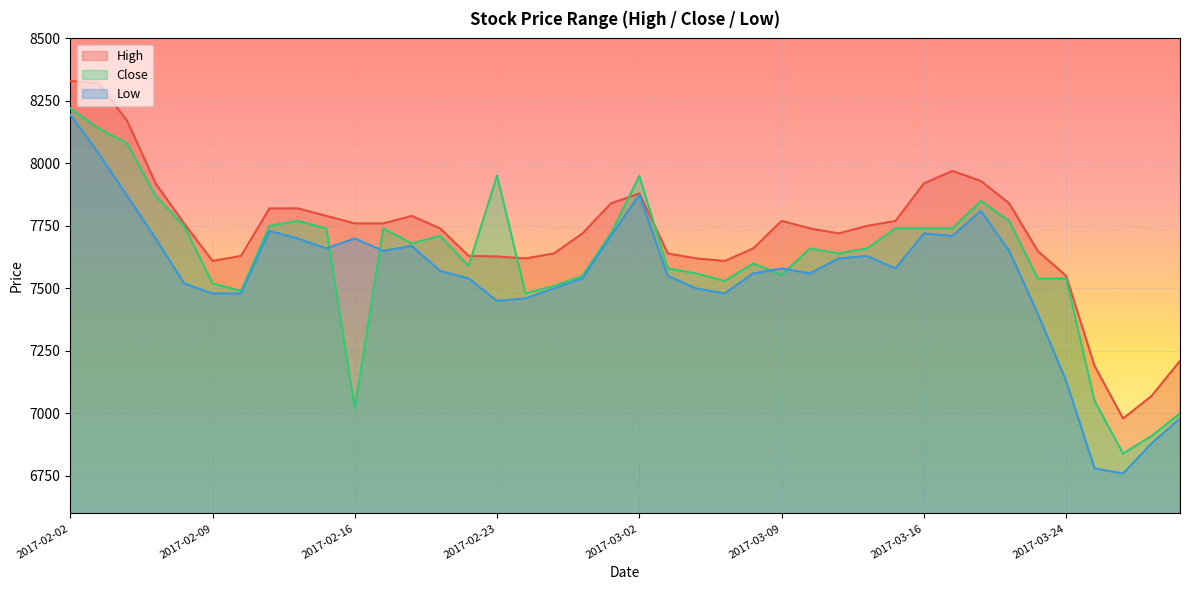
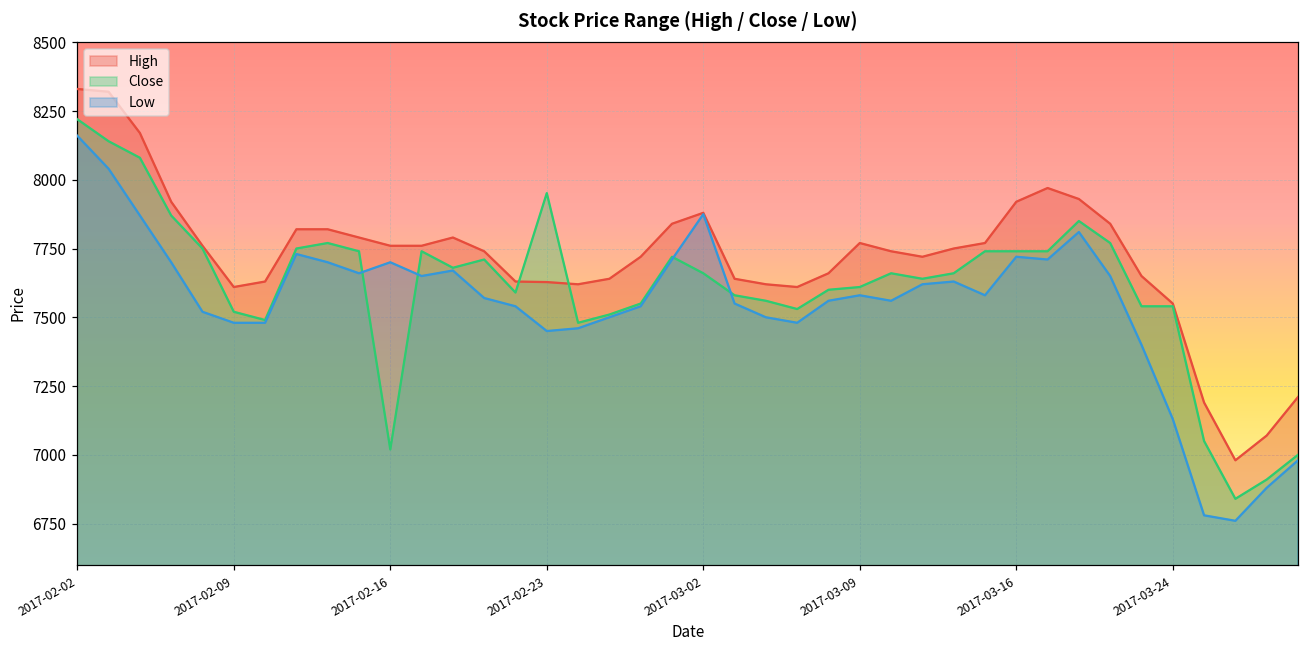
  {
    "High": {
      "2017-02-02": 8330,
      "2017-02-09": 7610,
      "2017-02-16": 7760,
      "2017-02-23": 7630,
      "2017-03-09": 7770,
      "2017-03-16": 7920
    },
    "Close": {
      "2017-02-02": 8220,
      "2017-02-09": 7520,
      "2017-02-16": 7020,
      "2017-02-23": 7950,
-     "2017-03-02": 7950,
-     "2017-03-09": 7550,
+     "2017-03-02": 7660,
+     "2017-03-09": 7610,
      "2017-03-16": 7740
    },
    "Low": {
-     "2017-02-02": 8200,
+     "2017-02-02": 8160,
      "2017-02-09": 7480,
      "2017-02-16": 7700,
      "2017-02-23": 7450,
      "2017-03-09": 7580,
      "2017-03-16": 7720,
      "2017-03-24": 7130
    }
  }
